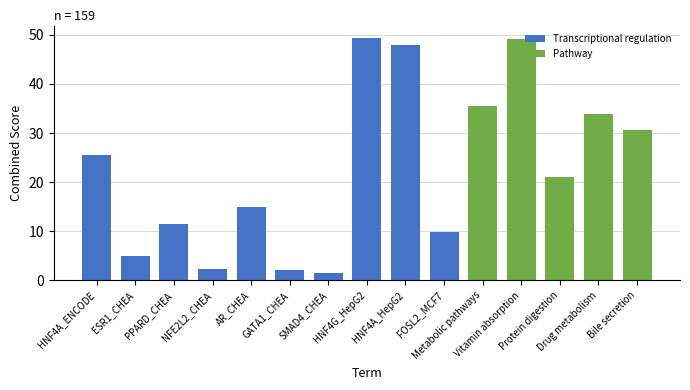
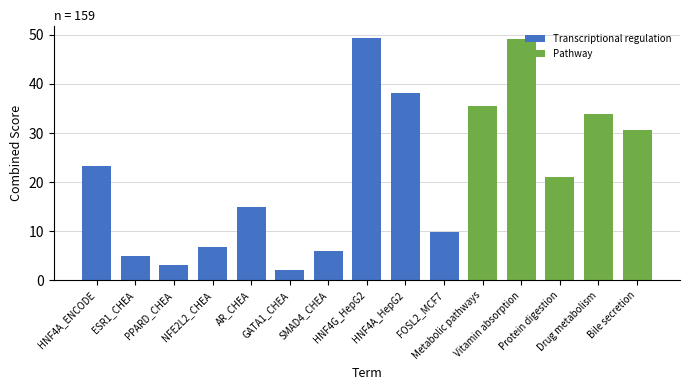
  {
-   "HNF4A_ENCODE": 26,
+   "HNF4A_ENCODE": 23,
    "ESR1_CHEA": 5,
-   "PPARD_CHEA": 11,
-   "NFE2L2_CHEA": 2,
+   "PPARD_CHEA": 3,
+   "NFE2L2_CHEA": 7,
    "AR_CHEA": 15,
    "GATA1_CHEA": 2,
-   "SMAD4_CHEA": 2,
+   "SMAD4_CHEA": 6,
    "HNF4G_HepG2": 49,
-   "HNF4A_HepG2": 48,
+   "HNF4A_HepG2": 38,
    "FOSL2_MCF7": 10,
    "Metabolic pathways": 35,
    "Vitamin absorption": 49,
    "Protein digestion": 21,
    "Drug metabolism": 34,
    "Bile secretion": 31
  }
